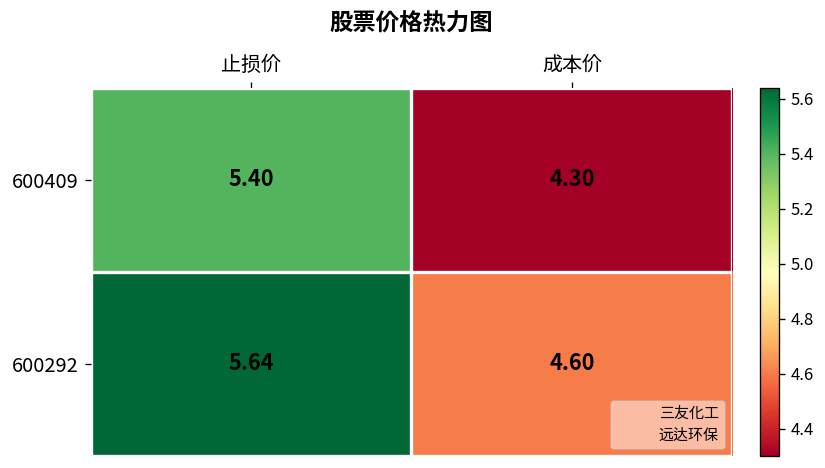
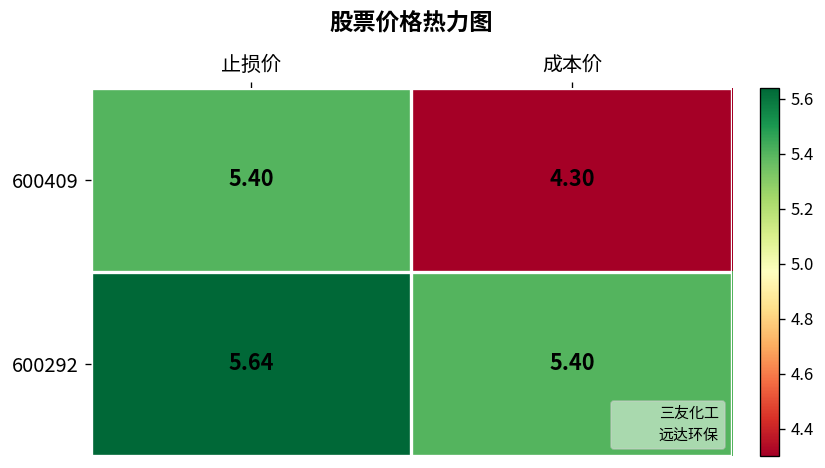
  {
    "600409": {
      "止损价": 5.40,
      "成本价": 4.30
    },
    "600292": {
      "止损价": 5.64,
-     "成本价": 4.60
+     "成本价": 5.40
    }
  }
